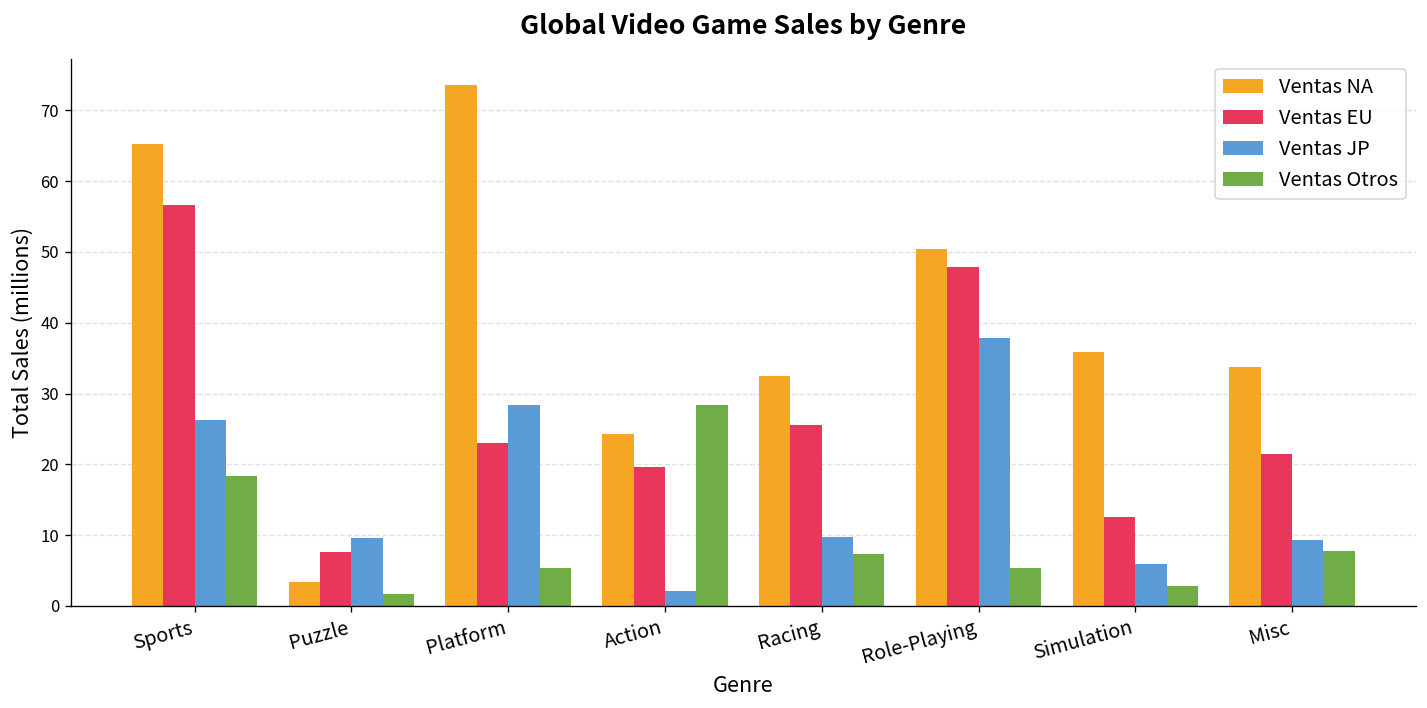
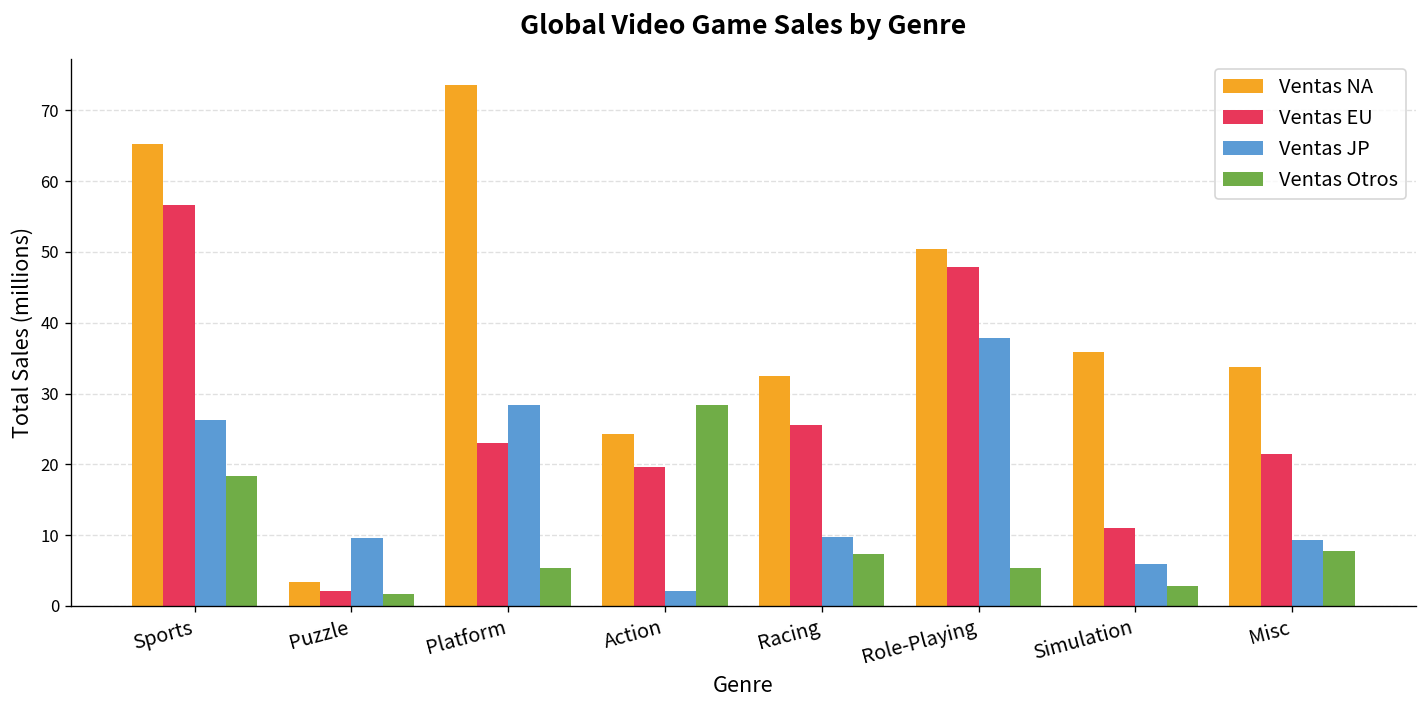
  {
    "Ventas NA": {
      "Sports": 65,
      "Puzzle": 3,
      "Platform": 74,
      "Action": 24,
      "Racing": 33,
      "Role-Playing": 50,
      "Simulation": 36,
      "Misc": 34
    },
    "Ventas EU": {
      "Sports": 57,
-     "Puzzle": 8,
+     "Puzzle": 2,
      "Platform": 23,
      "Action": 20,
      "Racing": 26,
      "Role-Playing": 48,
-     "Simulation": 13,
+     "Simulation": 11,
      "Misc": 22
    },
    "Ventas JP": {
      "Sports": 26,
      "Puzzle": 10,
      "Platform": 28,
      "Action": 2,
      "Racing": 10,
      "Role-Playing": 38,
      "Simulation": 6,
      "Misc": 9
    },
    "Ventas Otros": {
      "Sports": 18,
      "Puzzle": 2,
      "Platform": 5,
      "Action": 28,
      "Racing": 7,
      "Role-Playing": 5,
      "Simulation": 3,
      "Misc": 8
    }
  }
